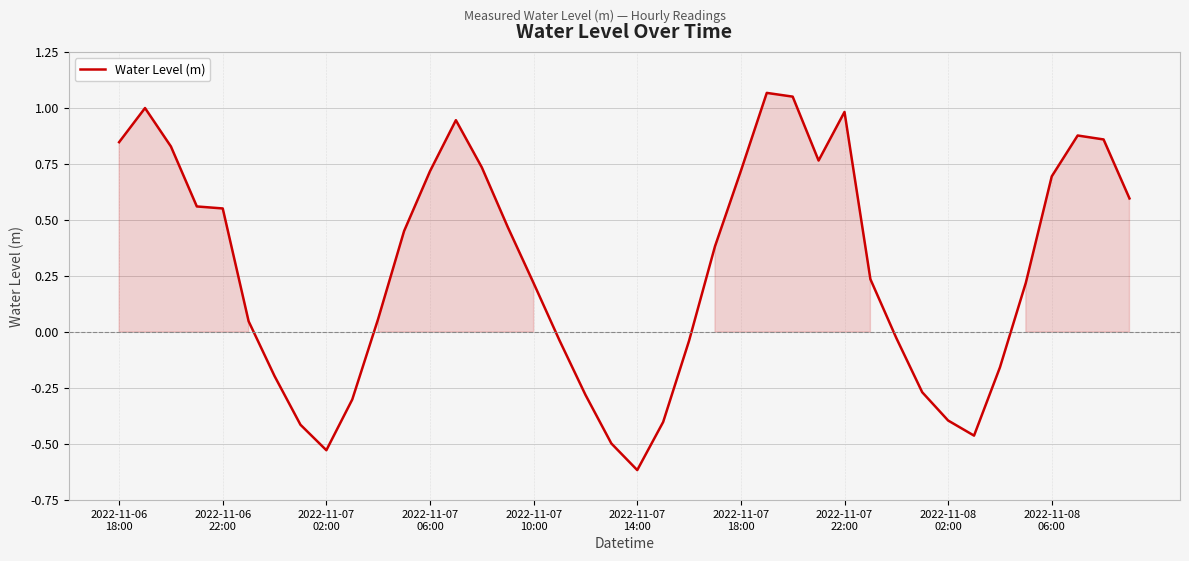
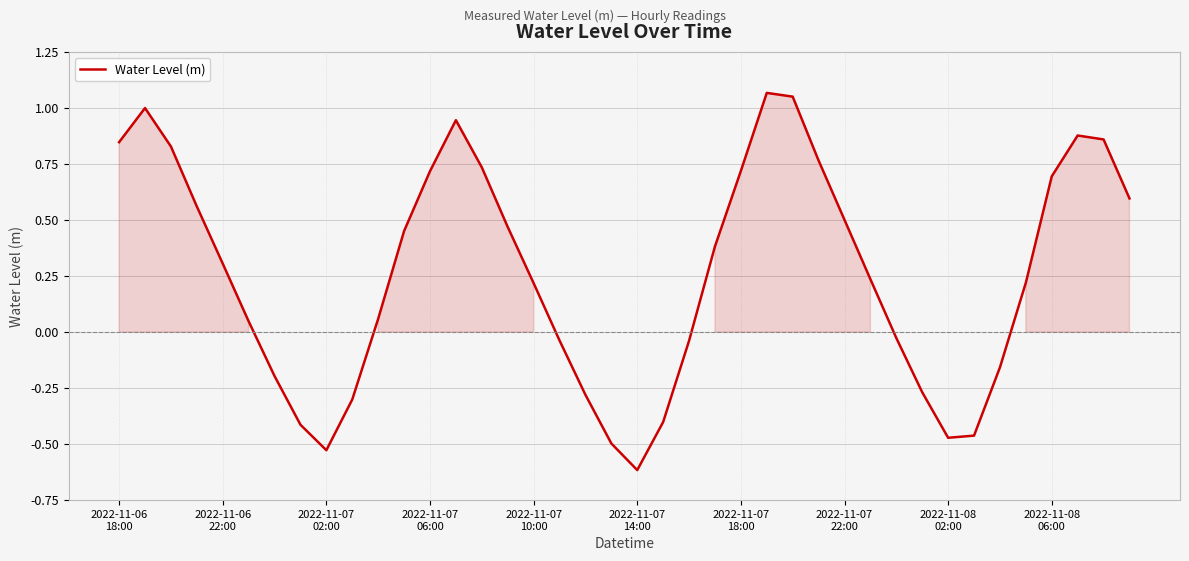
  {
    "2022-11-06 18:00": 0.85,
-   "2022-11-06 22:00": 0.55,
+   "2022-11-06 22:00": 0.31,
    "2022-11-07 02:00": -0.53,
    "2022-11-07 06:00": 0.72,
    "2022-11-07 10:00": 0.22,
    "2022-11-07 14:00": -0.62,
    "2022-11-07 18:00": 0.72,
-   "2022-11-07 22:00": 0.98,
-   "2022-11-08 02:00": -0.39,
+   "2022-11-07 22:00": 0.50,
+   "2022-11-08 02:00": -0.47,
    "2022-11-08 06:00": 0.69
  }
